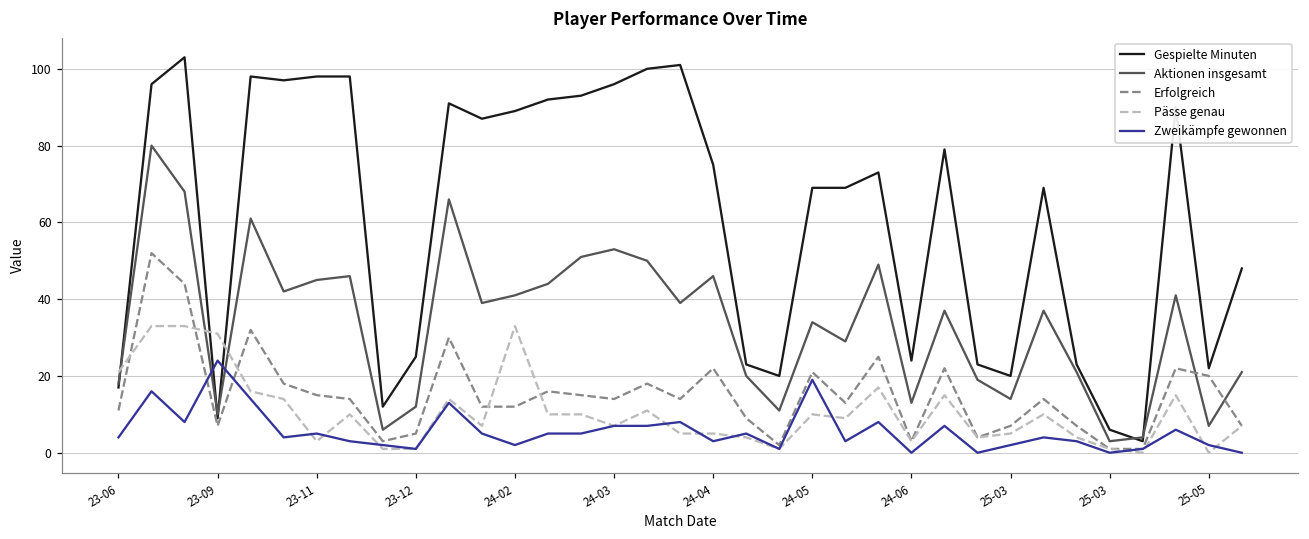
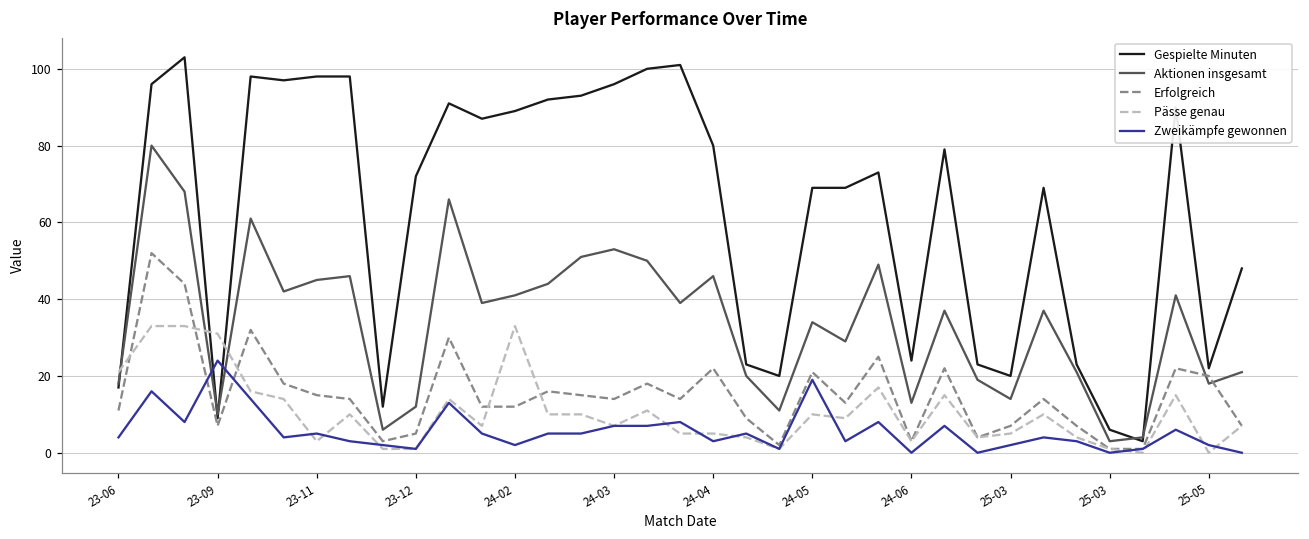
  {
    "Gespielte Minuten": {
      "23-06": 17,
      "23-09": 9,
      "23-11": 98,
-     "23-12": 25,
+     "23-12": 72,
      "24-02": 89,
      "24-03": 96,
-     "24-04": 75,
+     "24-04": 80,
      "24-05": 69,
      "24-06": 24,
      "25-05": 22
    },
    "Aktionen insgesamt": {
      "23-06": 18,
      "23-09": 10,
      "23-11": 45,
      "23-12": 12,
      "24-02": 41,
      "24-03": 53,
      "24-04": 46,
      "24-05": 34,
      "24-06": 13,
-     "25-05": 7
+     "25-05": 18
    },
    "Erfolgreich": {
      "23-06": 11,
      "23-09": 7,
      "23-11": 15,
      "23-12": 5,
      "24-02": 12,
      "24-03": 14,
      "24-04": 22,
      "24-05": 21,
      "25-05": 20
    },
    "Pässe genau": {
      "23-06": 21,
      "23-09": 31,
      "23-11": 3,
      "24-02": 33,
      "24-04": 5,
      "24-05": 10,
      "25-05": 0
    },
    "Zweikämpfe gewonnen": {
      "23-06": 4,
      "23-09": 24,
      "23-11": 5,
      "24-02": 2,
      "24-04": 3,
      "24-05": 19,
      "24-06": 0,
      "25-05": 2
    }
  }
